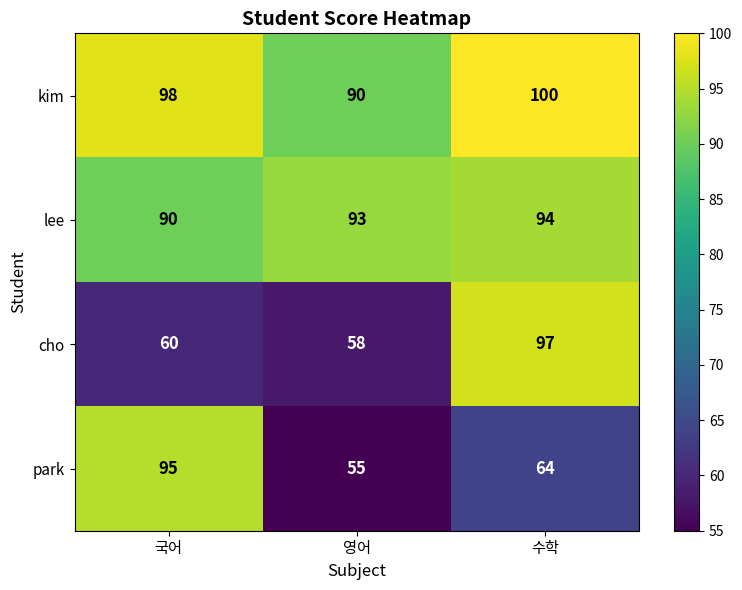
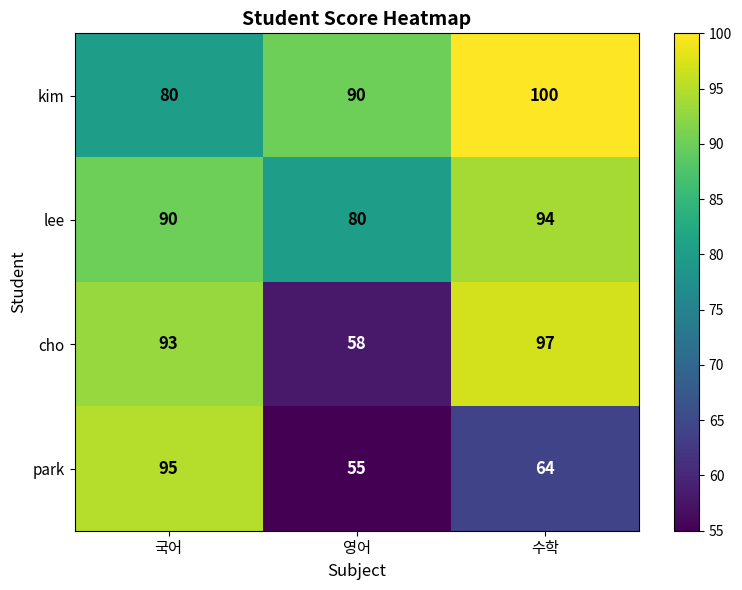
  {
    "kim": {
-     "국어": 98,
+     "국어": 80,
      "영어": 90,
      "수학": 100
    },
    "lee": {
      "국어": 90,
-     "영어": 93,
+     "영어": 80,
      "수학": 94
    },
    "cho": {
-     "국어": 60,
+     "국어": 93,
      "영어": 58,
      "수학": 97
    },
    "park": {
      "국어": 95,
      "영어": 55,
      "수학": 64
    }
  }
